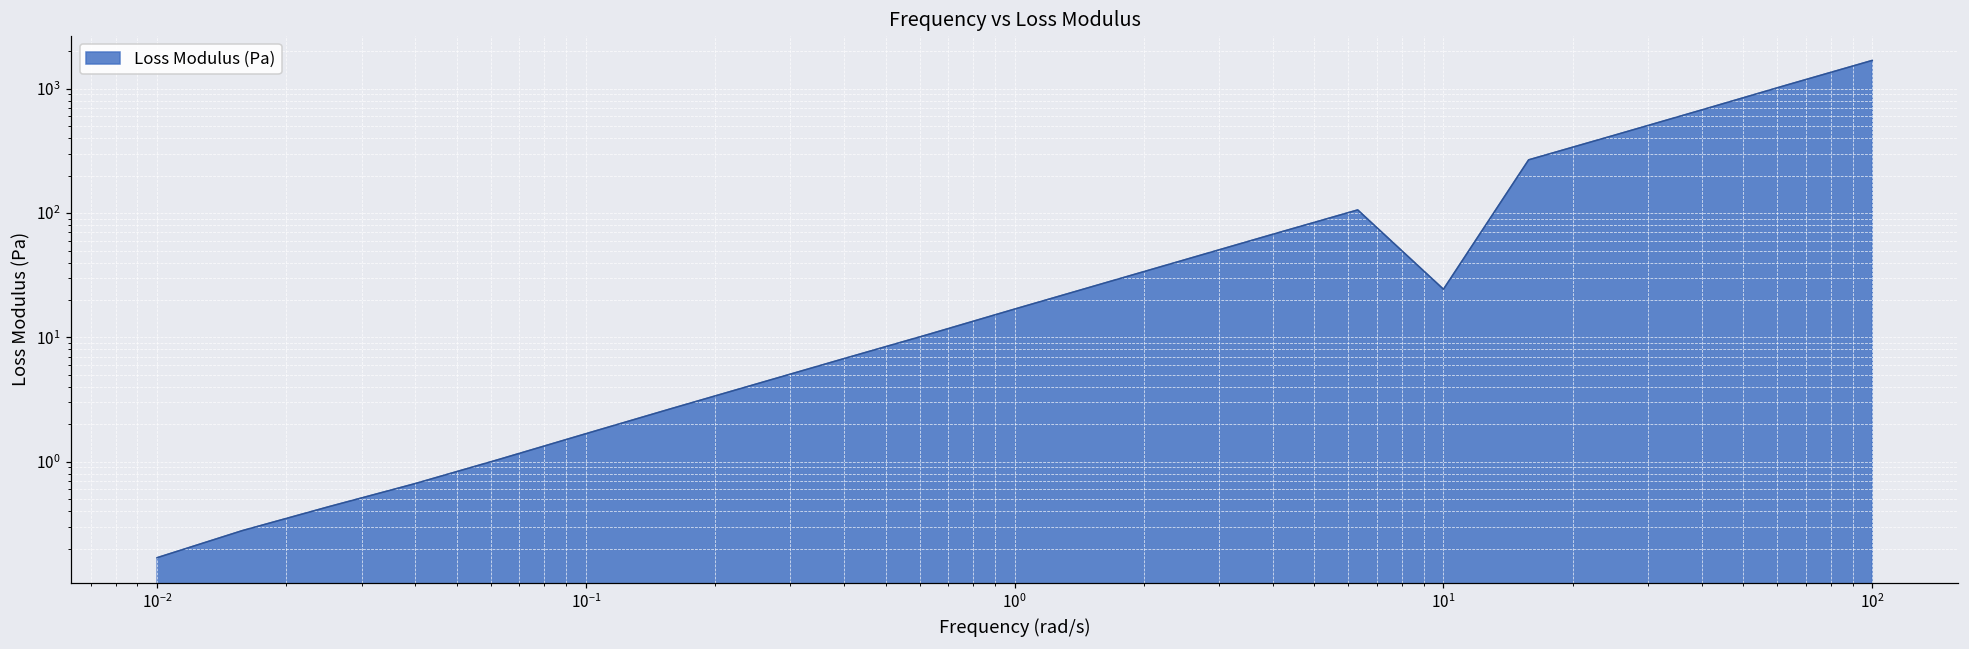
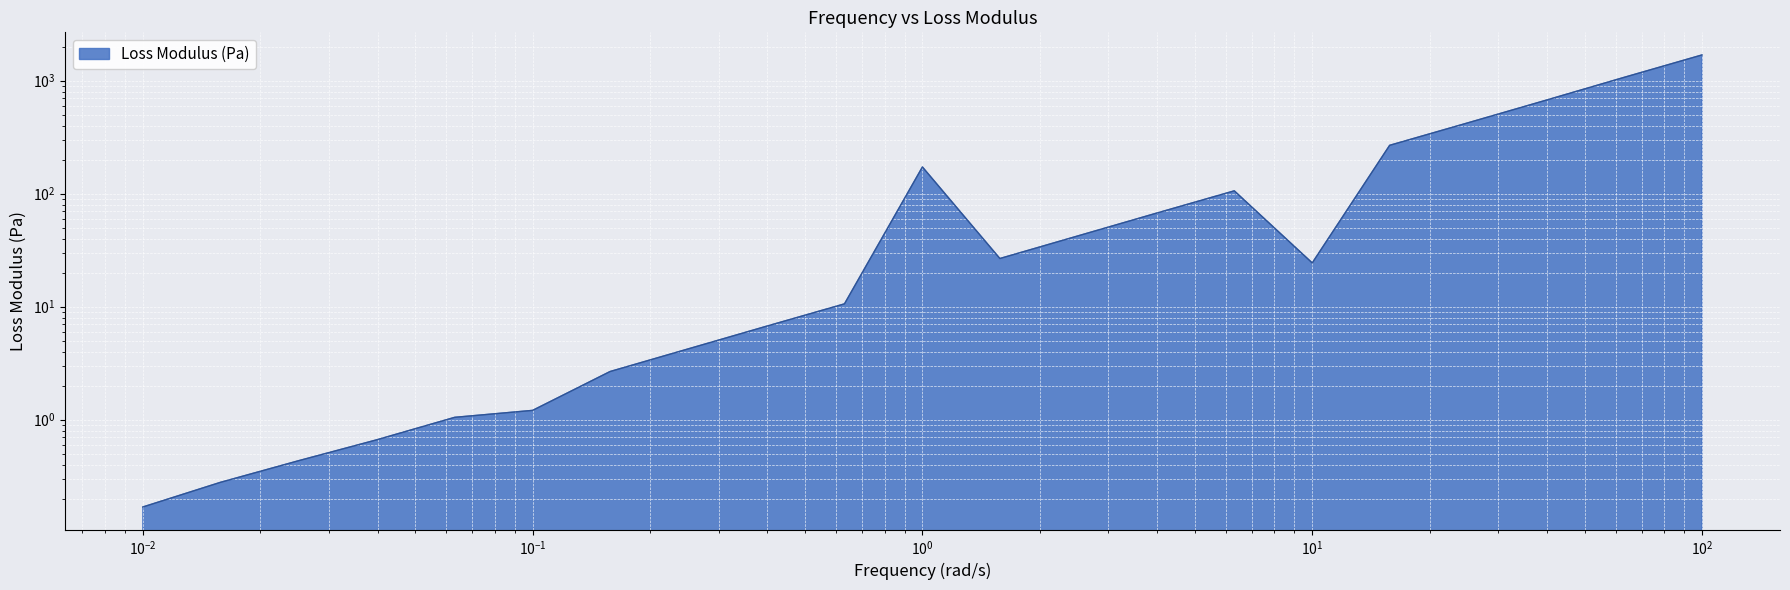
  {
    "10^-2": 0.17,
-   "10^-1": 1.7,
-   "10^0": 17,
+   "10^-1": 1.2,
+   "10^0": 170,
    "10^1": 24,
    "10^2": 1700
  }
